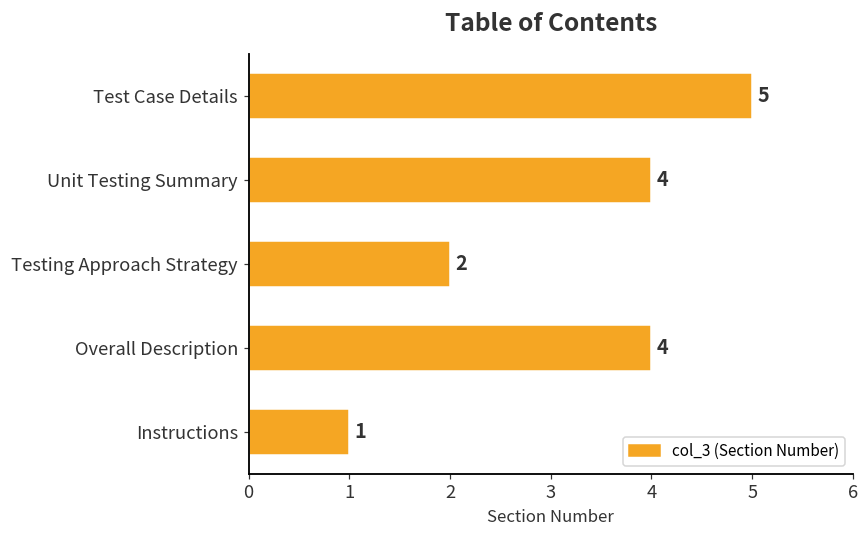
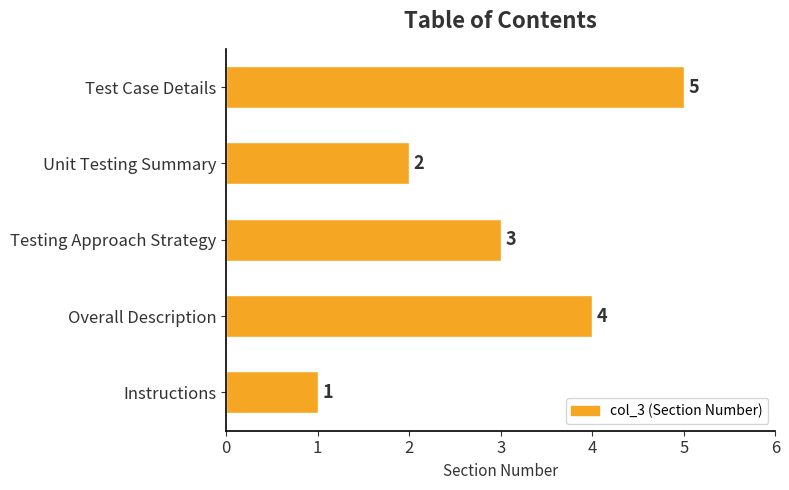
  {
    "Test Case Details": 5,
-   "Unit Testing Summary": 4,
-   "Testing Approach Strategy": 2,
+   "Unit Testing Summary": 2,
+   "Testing Approach Strategy": 3,
    "Overall Description": 4,
    "Instructions": 1
  }
